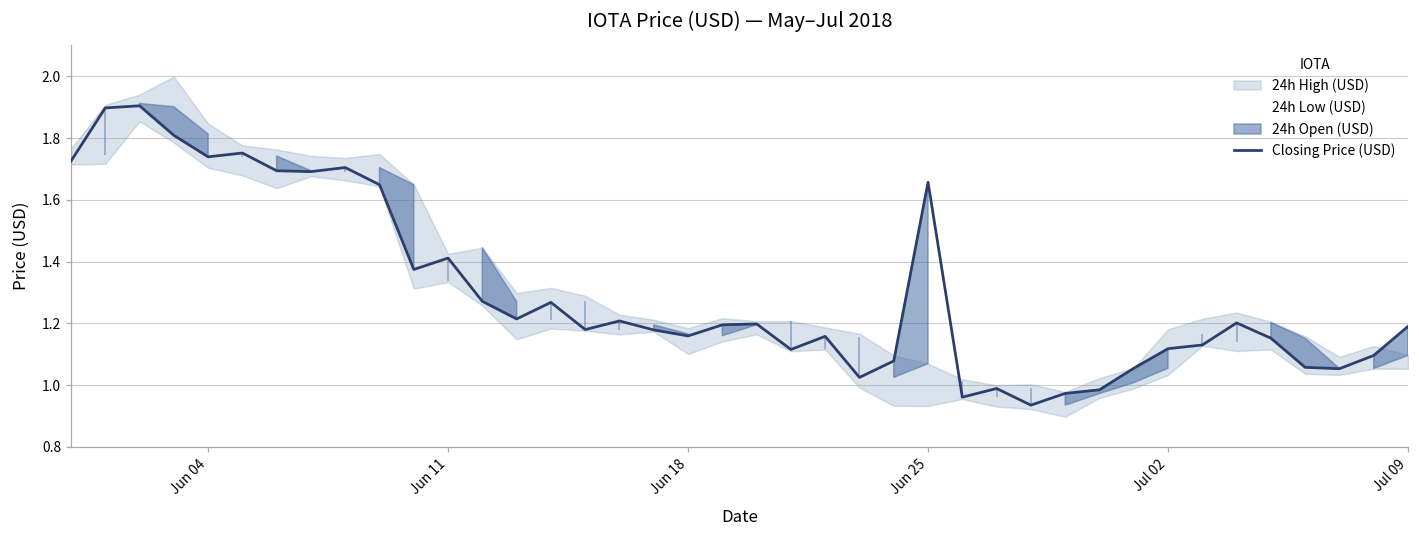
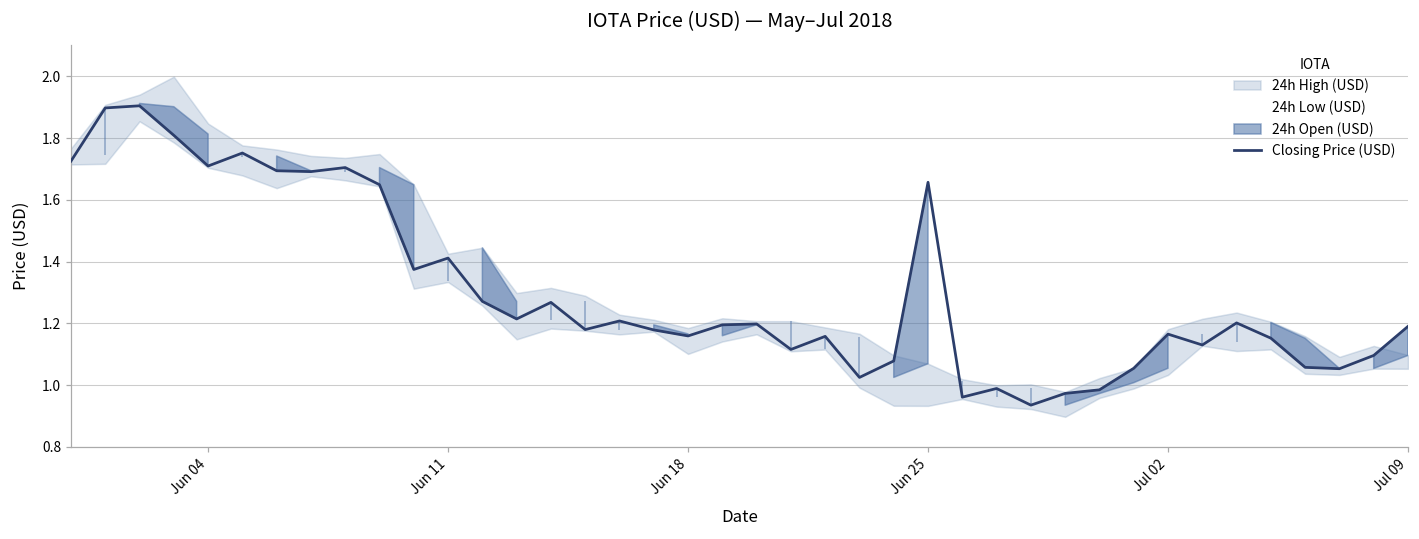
  {
    "Closing Price (USD)": {
-     "Jun 04": 1.74,
+     "Jun 04": 1.71,
      "Jun 11": 1.41,
      "Jun 18": 1.16,
      "Jun 25": 1.66,
-     "Jul 02": 1.12,
+     "Jul 02": 1.17,
      "Jul 09": 1.19
    }
  }
